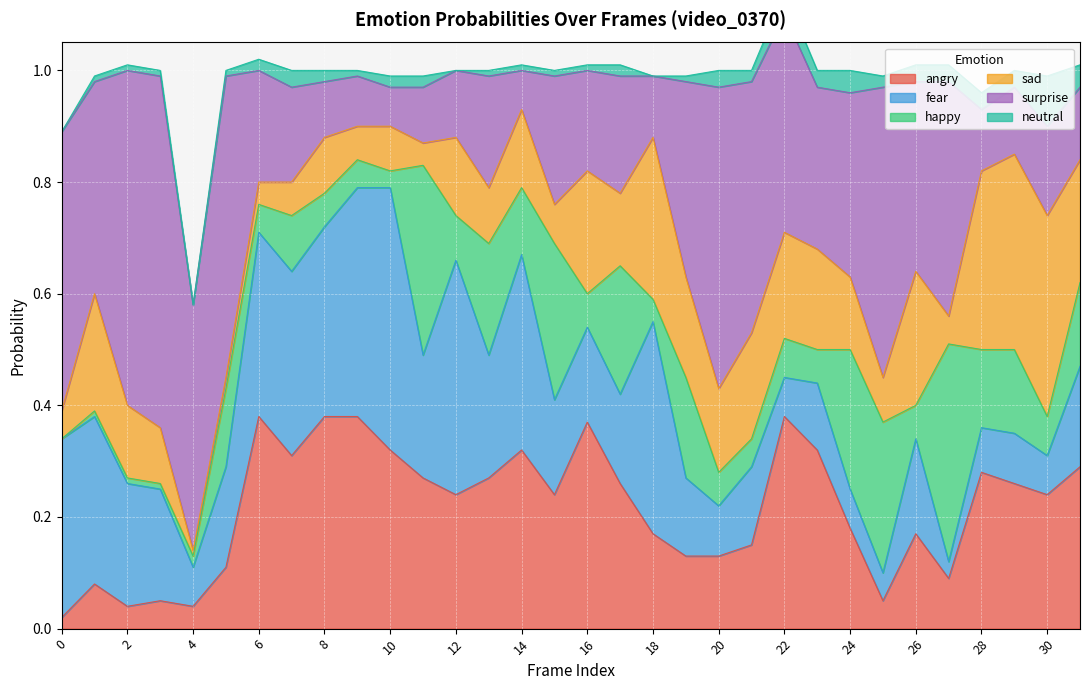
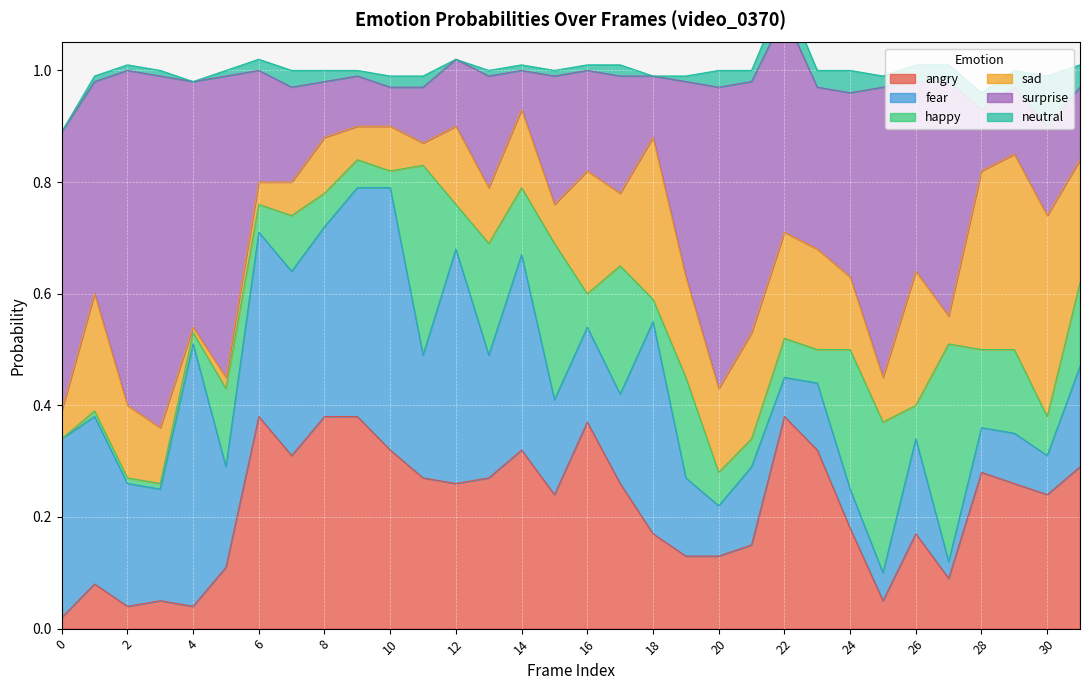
  {
    "angry": {
      "0": 0.02,
      "2": 0.04,
      "4": 0.04,
      "6": 0.38,
      "8": 0.38,
      "10": 0.32,
-     "12": 0.24,
+     "12": 0.26,
      "14": 0.32,
      "16": 0.37,
      "18": 0.17,
      "20": 0.13,
      "22": 0.38,
      "24": 0.18,
      "26": 0.17,
      "28": 0.28,
      "30": 0.24
    },
    "fear": {
      "2": 0.22,
-     "4": 0.07,
+     "4": 0.47,
      "6": 0.33,
      "8": 0.34,
      "10": 0.47,
      "12": 0.42,
      "14": 0.35,
      "16": 0.17,
      "18": 0.38,
      "20": 0.09,
      "22": 0.07,
      "24": 0.07,
      "26": 0.17,
      "28": 0.08,
      "30": 0.07
    },
    "sad": {
      "0": 0.05,
      "2": 0.13,
      "4": 0.01,
      "6": 0.04,
      "8": 0.10,
      "10": 0.08,
      "12": 0.14,
      "14": 0.14,
      "16": 0.22,
      "18": 0.29,
      "20": 0.15,
      "22": 0.19,
      "24": 0.13,
      "26": 0.24,
      "28": 0.32,
      "30": 0.36
    },
    "surprise": {
      "2": 0.60,
      "6": 0.20,
      "8": 0.10,
      "10": 0.07,
      "14": 0.07,
      "16": 0.18,
      "20": 0.54,
      "24": 0.33
    }
  }
